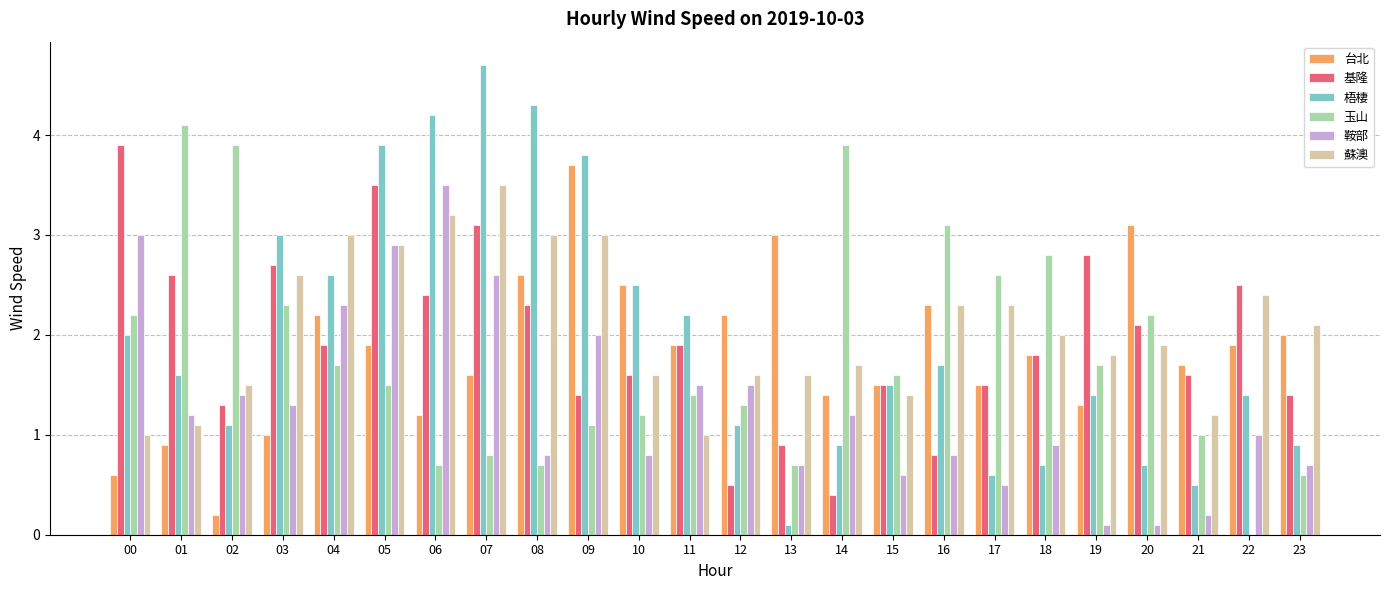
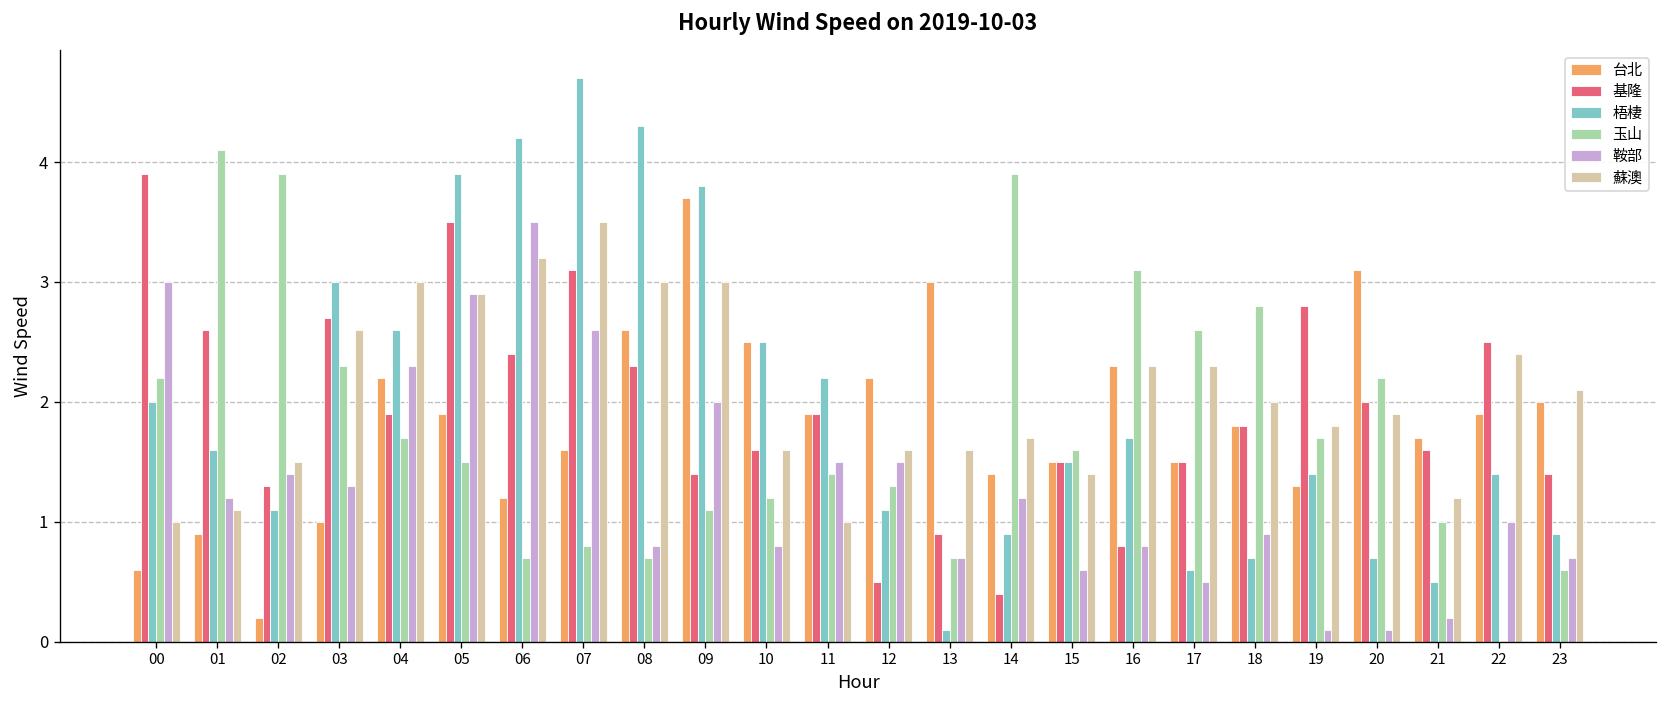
  {
    "台北": {
      "00": 0.6,
      "01": 0.9,
      "02": 0.2,
      "03": 1.0,
      "04": 2.2,
      "05": 1.9,
      "06": 1.2,
      "07": 1.6,
      "08": 2.6,
      "09": 3.7,
      "10": 2.5,
      "11": 1.9,
      "12": 2.2,
      "13": 3.0,
      "14": 1.4,
      "15": 1.5,
      "16": 2.3,
      "17": 1.5,
      "18": 1.8,
      "19": 1.3,
      "20": 3.1,
      "21": 1.7,
      "22": 1.9,
      "23": 2.0
    },
    "基隆": {
      "00": 3.9,
      "01": 2.6,
      "02": 1.3,
      "03": 2.7,
      "04": 1.9,
      "05": 3.5,
      "06": 2.4,
      "07": 3.1,
      "08": 2.3,
      "09": 1.4,
      "10": 1.6,
      "11": 1.9,
      "12": 0.5,
      "13": 0.9,
      "14": 0.4,
      "15": 1.5,
      "16": 0.8,
      "17": 1.5,
      "18": 1.8,
      "19": 2.8,
-     "20": 2.1,
+     "20": 2.0,
      "21": 1.6,
      "22": 2.5,
      "23": 1.4
    }
  }
